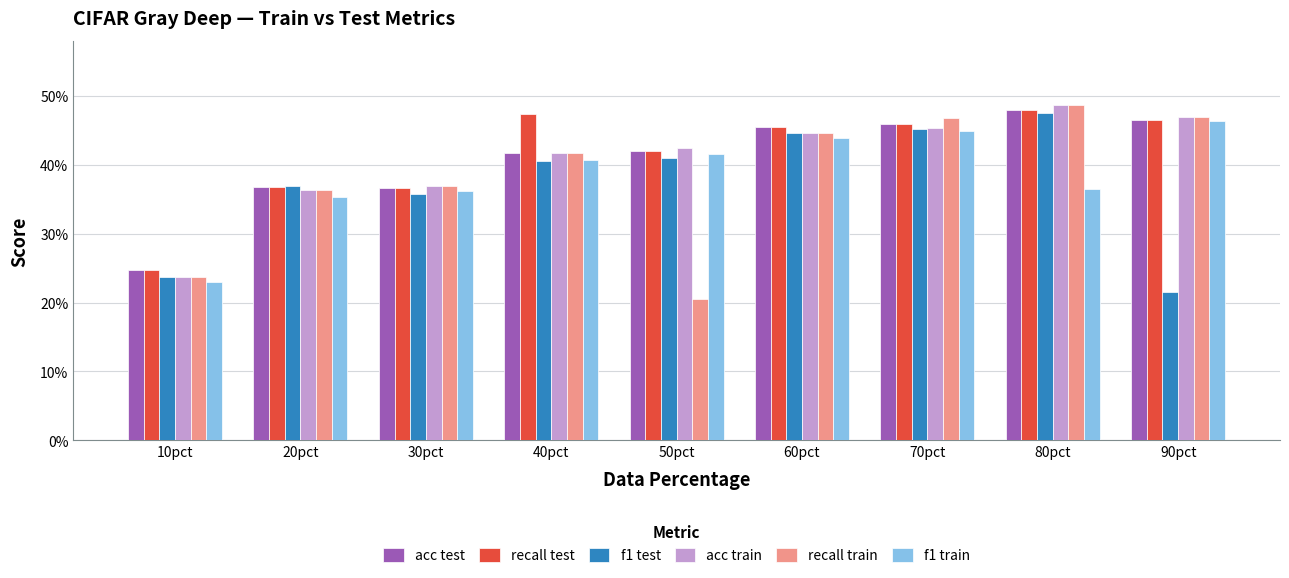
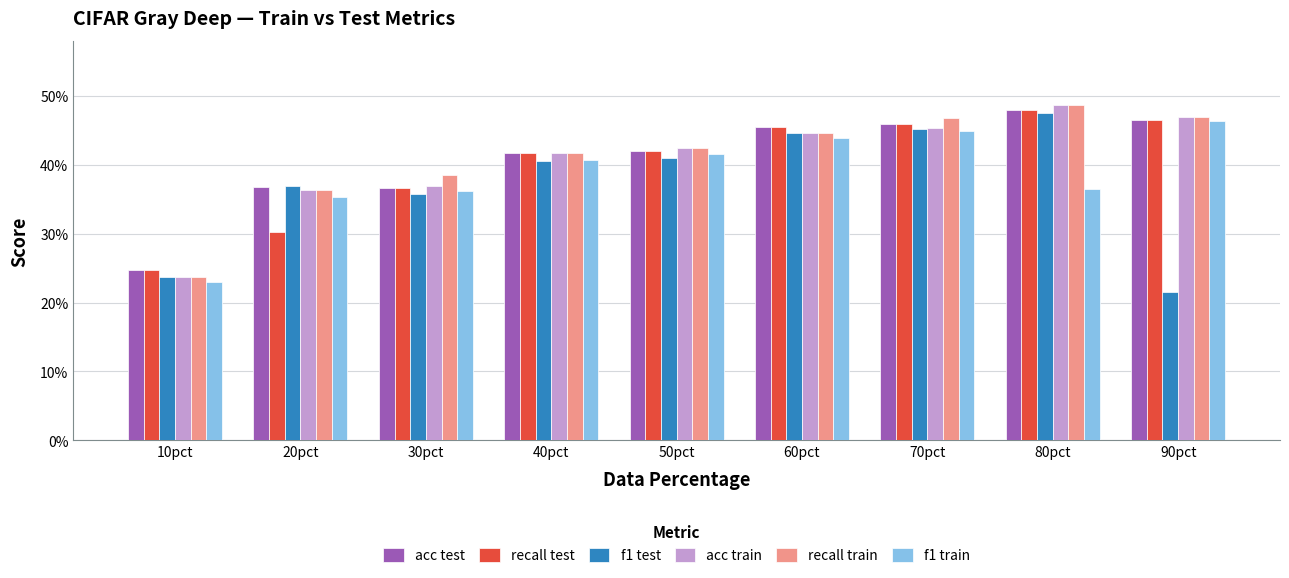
  {
    "acc test": {
      "10pct": "25%",
      "20pct": "37%",
      "30pct": "37%",
      "40pct": "42%",
      "50pct": "42%",
      "60pct": "45%",
      "70pct": "46%",
      "80pct": "48%",
      "90pct": "47%"
    },
    "recall test": {
      "10pct": "25%",
-     "20pct": "37%",
+     "20pct": "30%",
      "30pct": "37%",
-     "40pct": "47%",
+     "40pct": "42%",
      "50pct": "42%",
      "60pct": "45%",
      "70pct": "46%",
      "80pct": "48%",
      "90pct": "47%"
    },
    "f1 test": {
      "10pct": "24%",
      "20pct": "37%",
      "30pct": "36%",
      "40pct": "41%",
      "50pct": "41%",
      "60pct": "45%",
      "70pct": "45%",
      "80pct": "48%",
      "90pct": "22%"
    },
    "acc train": {
      "10pct": "24%",
      "20pct": "36%",
      "30pct": "37%",
      "40pct": "42%",
      "50pct": "42%",
      "60pct": "45%",
      "70pct": "45%",
      "80pct": "49%",
      "90pct": "47%"
    },
    "recall train": {
      "10pct": "24%",
      "20pct": "36%",
-     "30pct": "37%",
+     "30pct": "39%",
      "40pct": "42%",
-     "50pct": "20%",
+     "50pct": "42%",
      "60pct": "45%",
      "70pct": "47%",
      "80pct": "49%",
      "90pct": "47%"
    },
    "f1 train": {
      "10pct": "23%",
      "20pct": "35%",
      "30pct": "36%",
      "40pct": "41%",
      "50pct": "42%",
      "60pct": "44%",
      "70pct": "45%",
      "80pct": "37%",
      "90pct": "46%"
    }
  }
